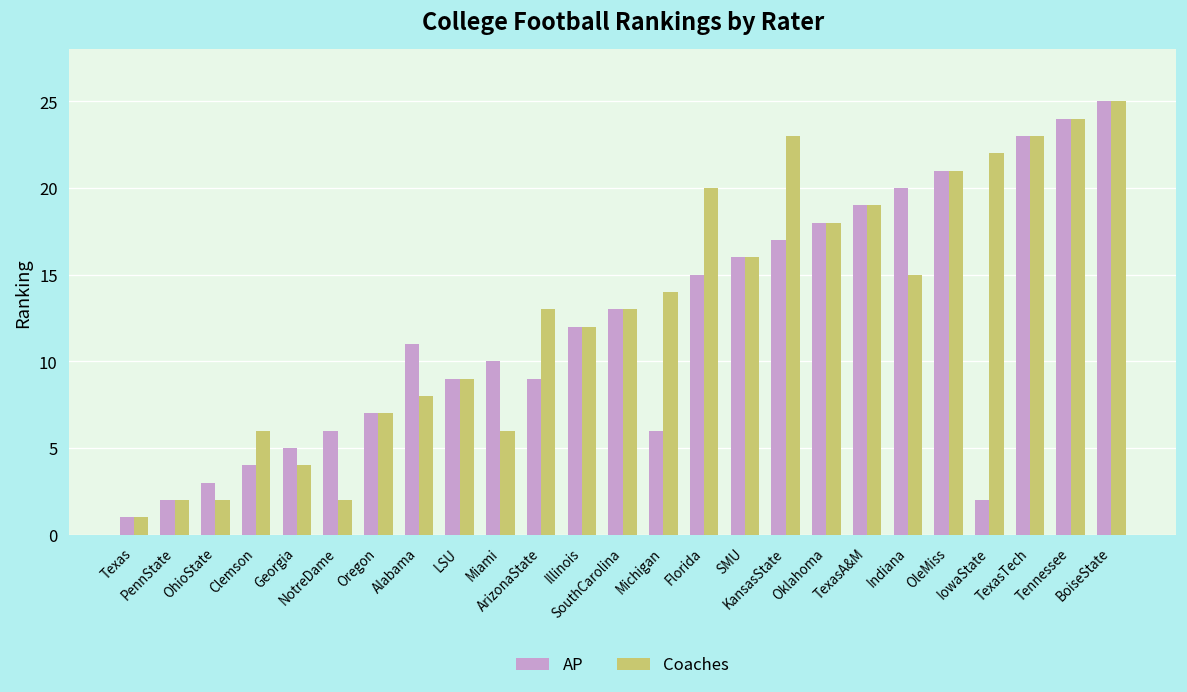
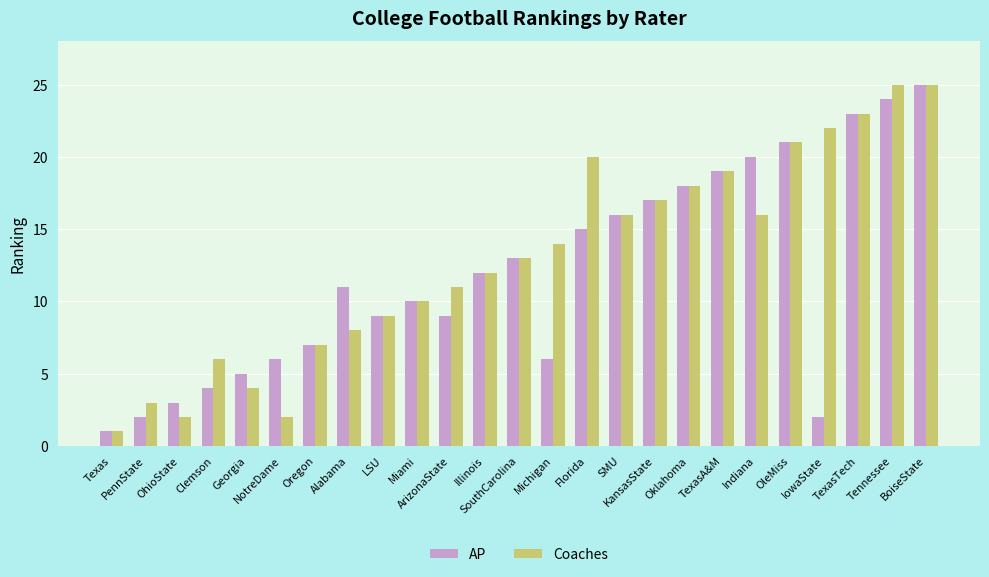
  {
    "AP": {
      "Texas": 1,
      "PennState": 2,
      "OhioState": 3,
      "Clemson": 4,
      "Georgia": 5,
      "NotreDame": 6,
      "Oregon": 7,
      "Alabama": 11,
      "LSU": 9,
      "Miami": 10,
      "ArizonaState": 9,
      "Illinois": 12,
      "SouthCarolina": 13,
      "Michigan": 6,
      "Florida": 15,
      "SMU": 16,
      "KansasState": 17,
      "Oklahoma": 18,
      "TexasA&M": 19,
      "Indiana": 20,
      "OleMiss": 21,
      "IowaState": 2,
      "TexasTech": 23,
      "Tennessee": 24,
      "BoiseState": 25
    },
    "Coaches": {
      "Texas": 1,
-     "PennState": 2,
+     "PennState": 3,
      "OhioState": 2,
      "Clemson": 6,
      "Georgia": 4,
      "NotreDame": 2,
      "Oregon": 7,
      "Alabama": 8,
      "LSU": 9,
-     "Miami": 6,
-     "ArizonaState": 13,
+     "Miami": 10,
+     "ArizonaState": 11,
      "Illinois": 12,
      "SouthCarolina": 13,
      "Michigan": 14,
      "Florida": 20,
      "SMU": 16,
-     "KansasState": 23,
+     "KansasState": 17,
      "Oklahoma": 18,
      "TexasA&M": 19,
-     "Indiana": 15,
+     "Indiana": 16,
      "OleMiss": 21,
      "IowaState": 22,
      "TexasTech": 23,
-     "Tennessee": 24,
+     "Tennessee": 25,
      "BoiseState": 25
    }
  }
